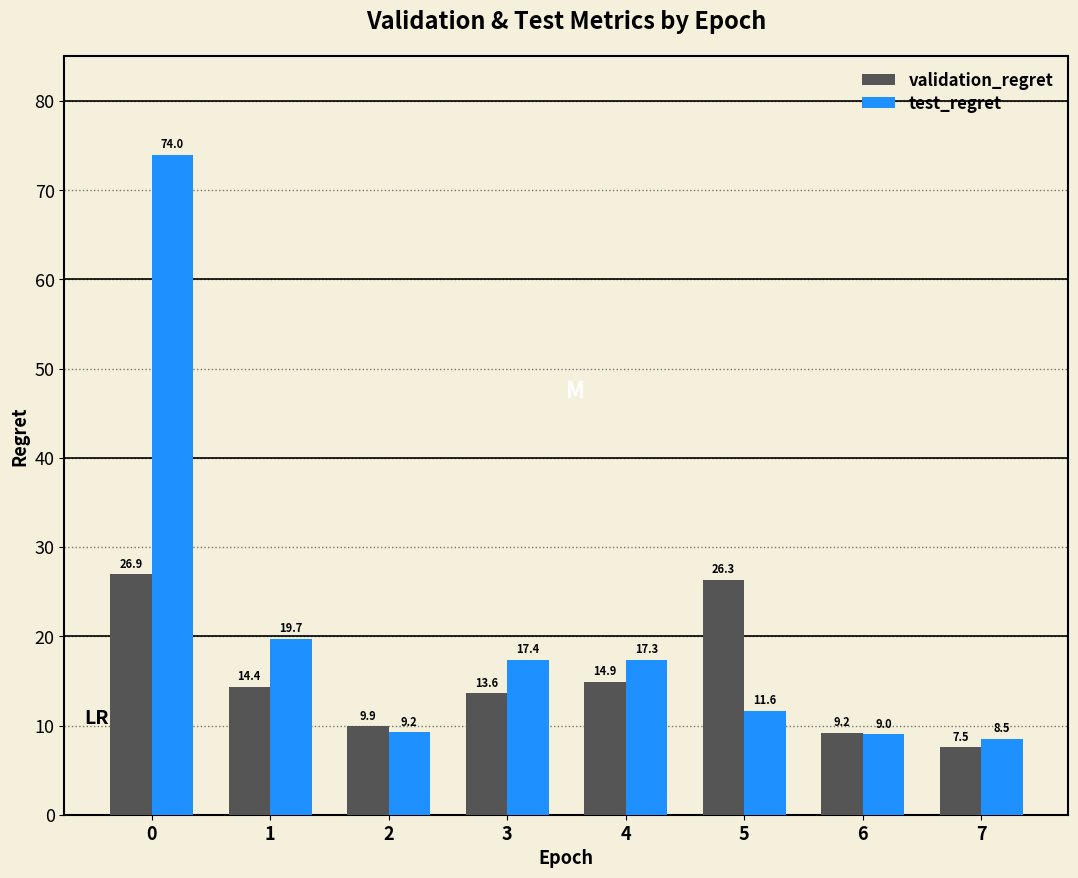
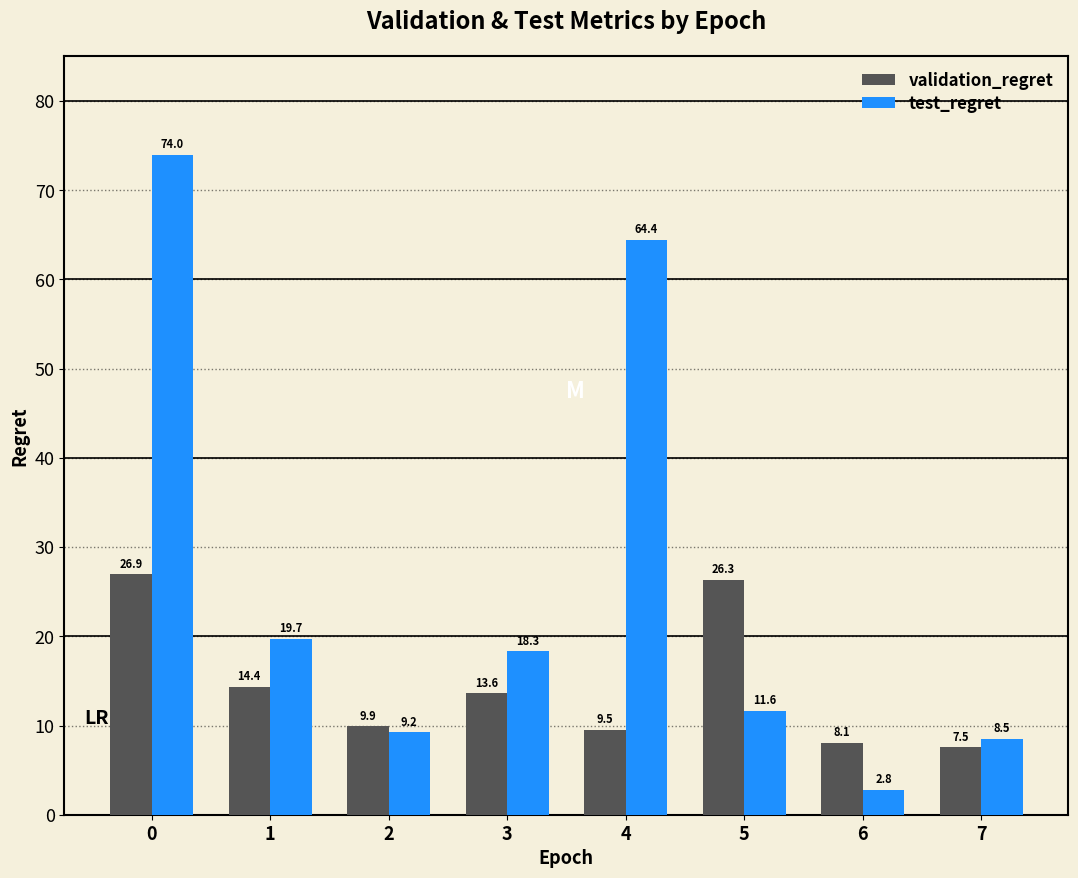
  {
    "validation_regret": {
      "0": 26.9,
      "1": 14.4,
      "2": 9.9,
      "3": 13.6,
-     "4": 14.9,
+     "4": 9.5,
      "5": 26.3,
-     "6": 9.2,
+     "6": 8.1,
      "7": 7.5
    },
    "test_regret": {
      "0": 74.0,
      "1": 19.7,
      "2": 9.2,
-     "3": 17.4,
-     "4": 17.3,
+     "3": 18.3,
+     "4": 64.4,
      "5": 11.6,
-     "6": 9.0,
+     "6": 2.8,
      "7": 8.5
    }
  }
